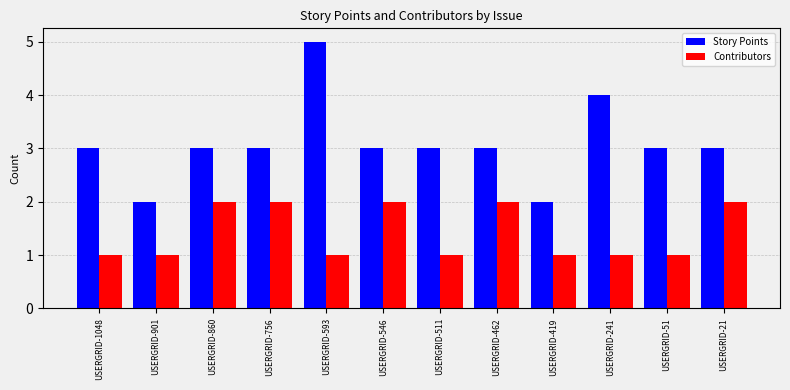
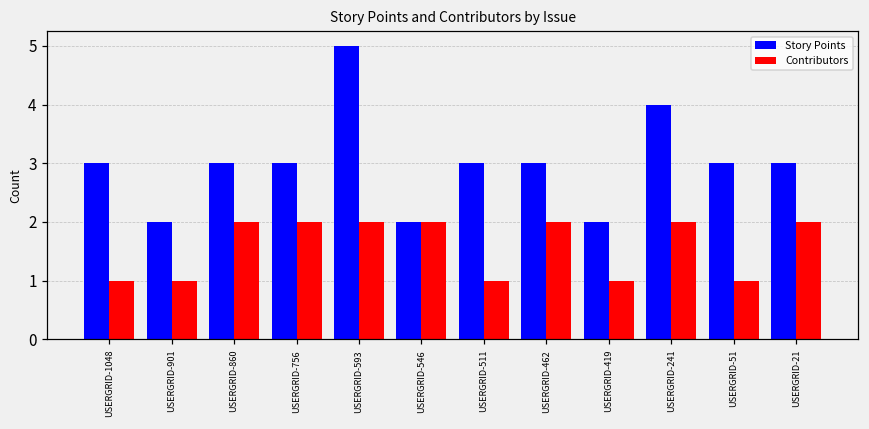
  {
    "Story Points": {
      "USERGRID-1048": 3,
      "USERGRID-901": 2,
      "USERGRID-860": 3,
      "USERGRID-756": 3,
      "USERGRID-593": 5,
-     "USERGRID-546": 3,
+     "USERGRID-546": 2,
      "USERGRID-511": 3,
      "USERGRID-462": 3,
      "USERGRID-419": 2,
      "USERGRID-241": 4,
      "USERGRID-51": 3,
      "USERGRID-21": 3
    },
    "Contributors": {
      "USERGRID-1048": 1,
      "USERGRID-901": 1,
      "USERGRID-860": 2,
      "USERGRID-756": 2,
-     "USERGRID-593": 1,
+     "USERGRID-593": 2,
      "USERGRID-546": 2,
      "USERGRID-511": 1,
      "USERGRID-462": 2,
      "USERGRID-419": 1,
-     "USERGRID-241": 1,
+     "USERGRID-241": 2,
      "USERGRID-51": 1,
      "USERGRID-21": 2
    }
  }
